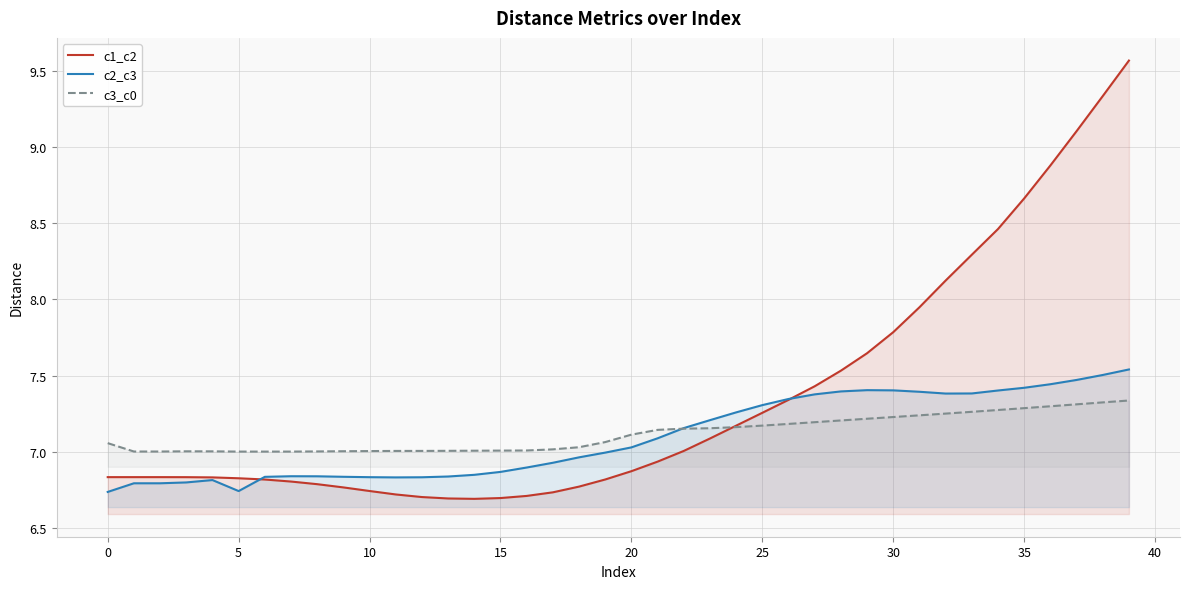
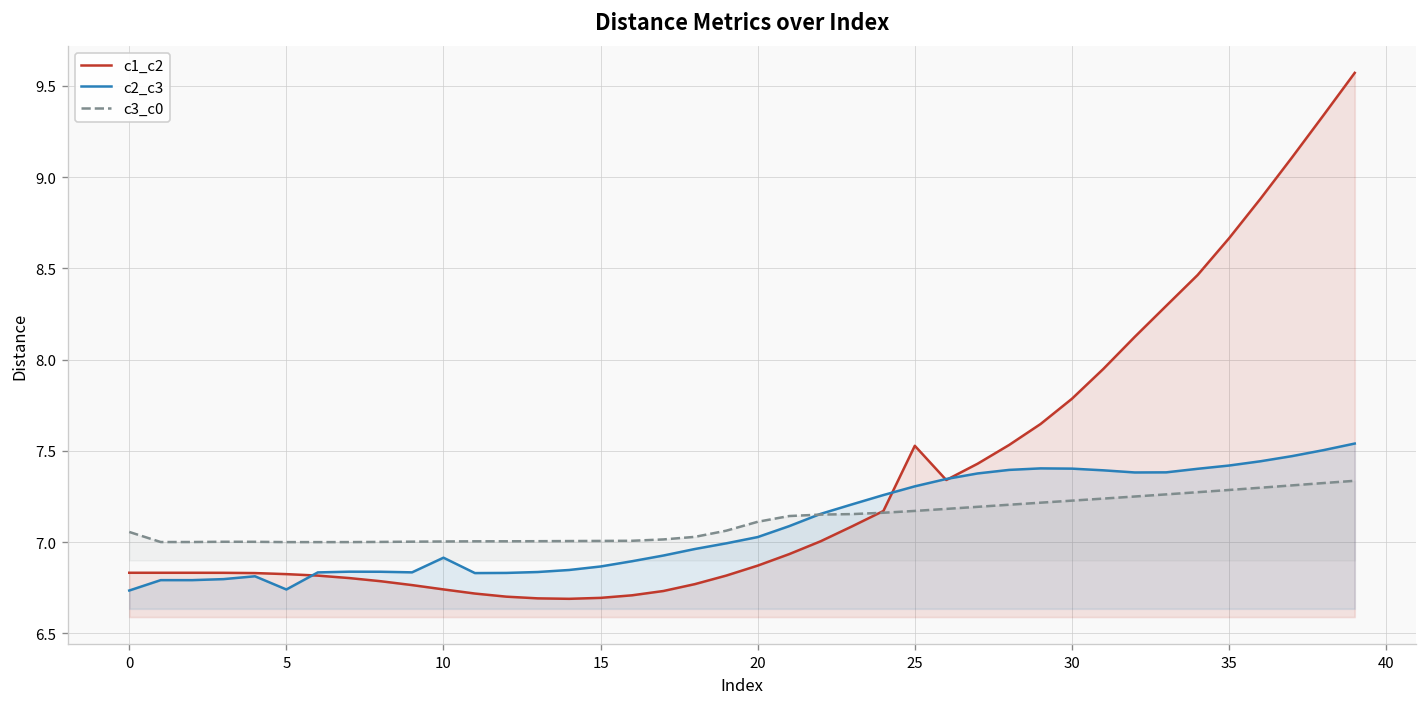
  {
    "c1_c2": {
      "0": 6.83,
      "5": 6.82,
      "10": 6.74,
      "15": 6.69,
      "20": 6.87,
-     "25": 7.25,
+     "25": 7.53,
      "30": 7.79,
      "35": 8.66
    },
    "c2_c3": {
      "0": 6.73,
      "5": 6.74,
-     "10": 6.83,
+     "10": 6.91,
      "15": 6.87,
      "20": 7.03,
      "25": 7.31,
      "30": 7.40,
      "35": 7.42
    },
    "c3_c0": {
      "0": 7.06,
      "5": 7.00,
      "10": 7.00,
      "15": 7.01,
      "20": 7.11,
      "25": 7.17,
      "30": 7.23,
      "35": 7.29
    }
  }
